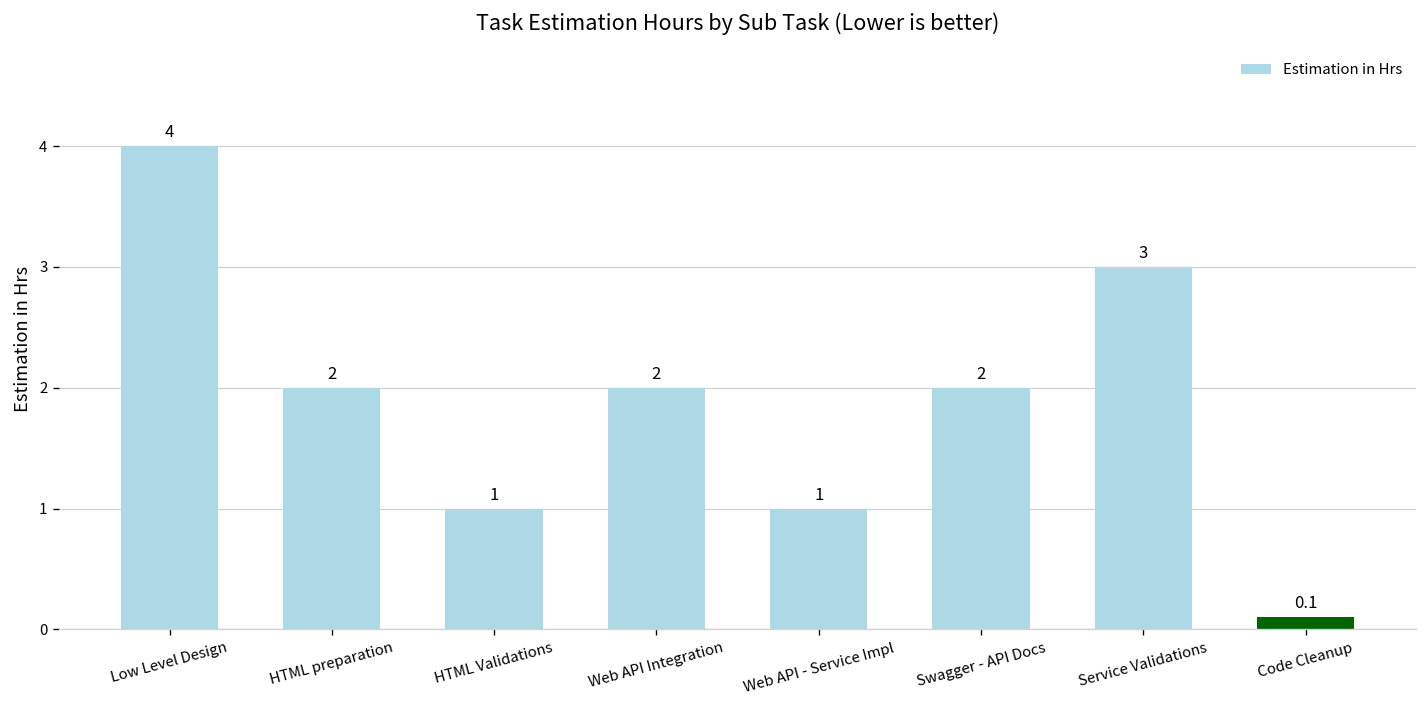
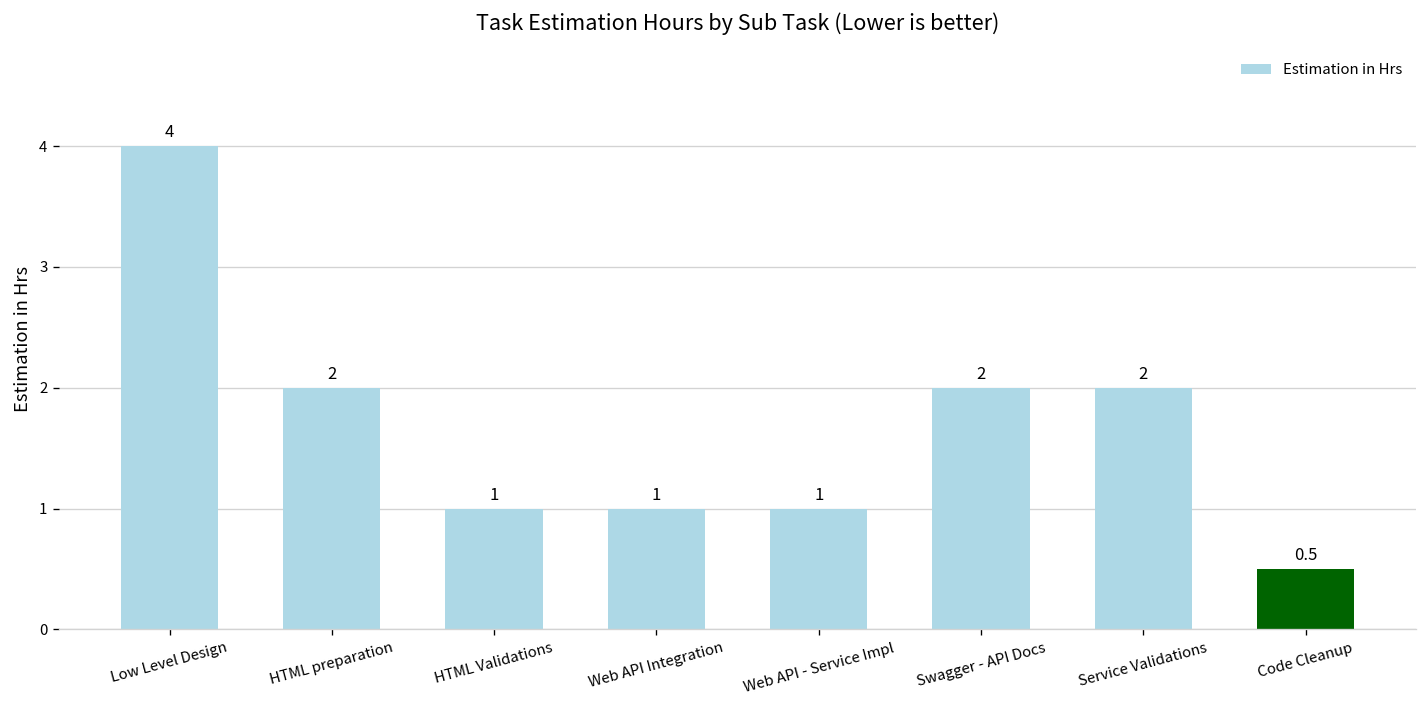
  {
    "Low Level Design": 4,
    "HTML preparation": 2,
    "HTML Validations": 1,
-   "Web API Integration": 2,
+   "Web API Integration": 1,
    "Web API - Service Impl": 1,
    "Swagger - API Docs": 2,
-   "Service Validations": 3,
-   "Code Cleanup": 0.1
+   "Service Validations": 2,
+   "Code Cleanup": 0.5
  }
